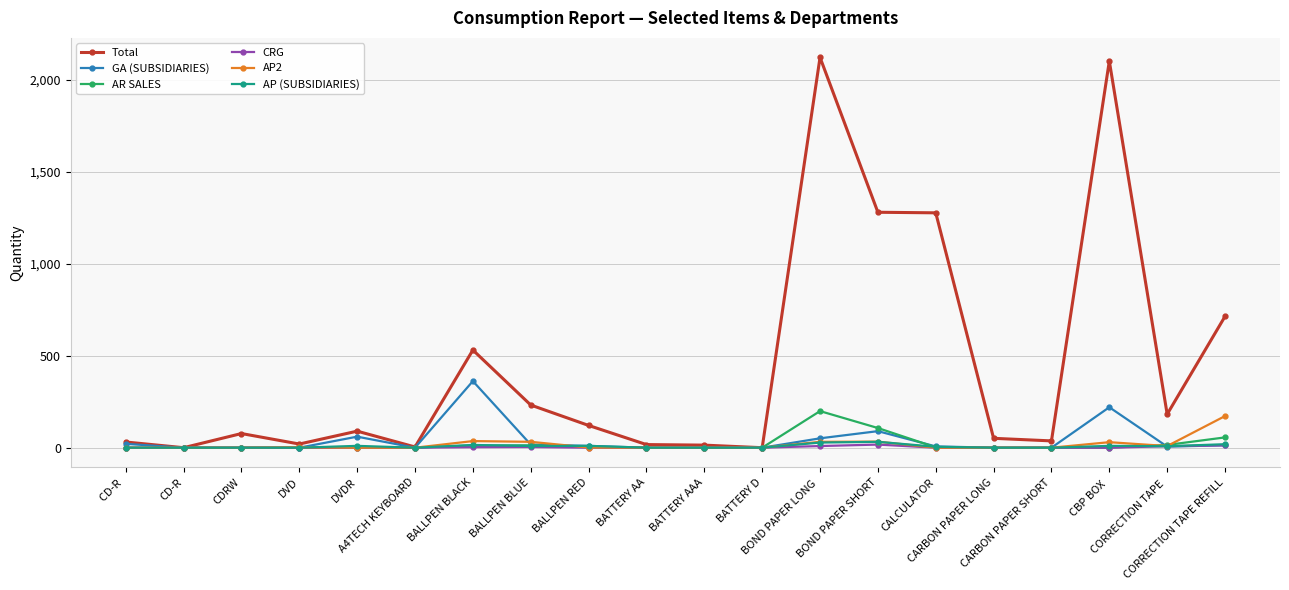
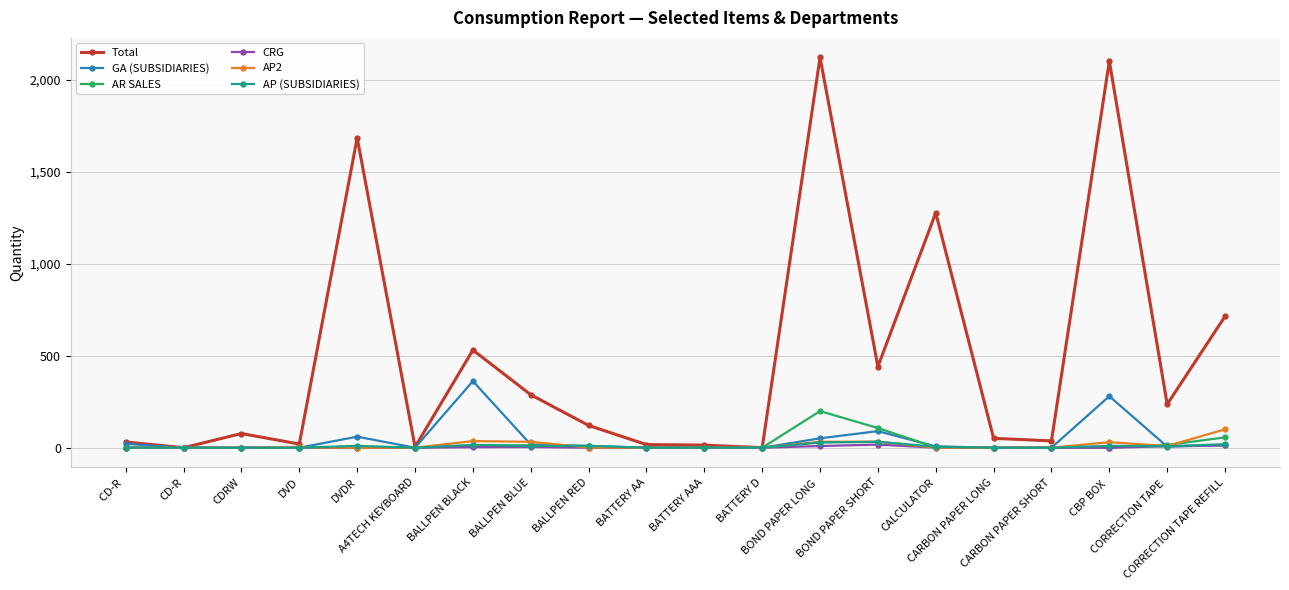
  {
    "Total": {
      "CDRW": "80",
      "DVD": "20",
-     "DVDR": "90",
+     "DVDR": "1,690",
      "BALLPEN BLACK": "530",
-     "BALLPEN BLUE": "230",
+     "BALLPEN BLUE": "290",
      "BALLPEN RED": "120",
      "BATTERY AA": "20",
      "BATTERY AAA": "10",
      "BOND PAPER LONG": "2,120",
-     "BOND PAPER SHORT": "1,280",
+     "BOND PAPER SHORT": "440",
      "CALCULATOR": "1,280",
      "CARBON PAPER LONG": "50",
      "CARBON PAPER SHORT": "40",
      "CBP BOX": "2,100",
-     "CORRECTION TAPE": "180",
+     "CORRECTION TAPE": "240",
      "CORRECTION TAPE REFILL": "710"
    },
    "GA (SUBSIDIARIES)": {
      "DVDR": "60",
      "BALLPEN BLACK": "360",
      "BOND PAPER LONG": "50",
      "BOND PAPER SHORT": "90",
-     "CBP BOX": "220"
+     "CBP BOX": "280"
    },
    "CRG": {
      "BOND PAPER LONG": "10",
      "BOND PAPER SHORT": "20"
    },
    "AP2": {
      "BALLPEN BLACK": "40",
      "BALLPEN BLUE": "30",
      "CBP BOX": "30",
-     "CORRECTION TAPE REFILL": "170"
+     "CORRECTION TAPE REFILL": "100"
    }
  }
